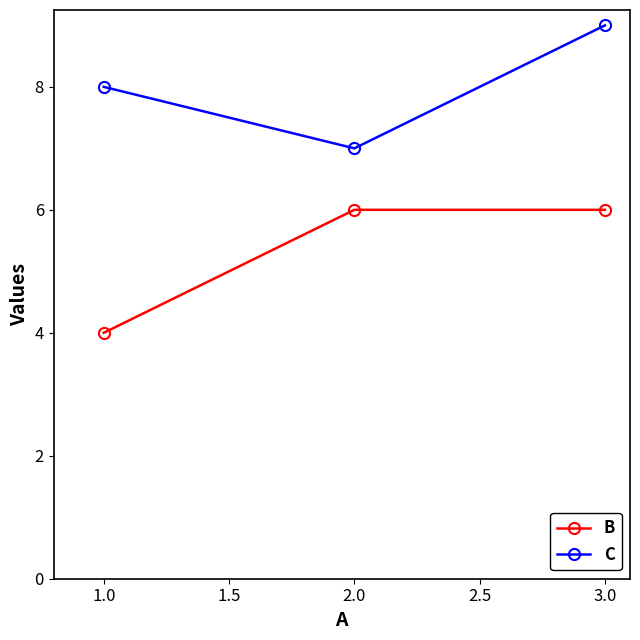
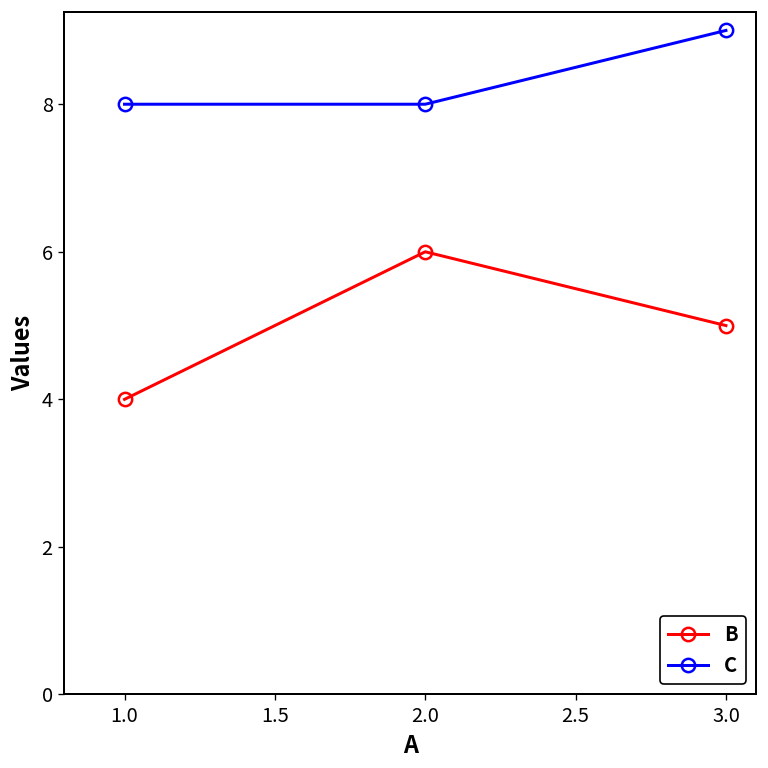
  {
    "B": {
      "1.0": 4,
      "2.0": 6,
-     "3.0": 6
+     "3.0": 5
    },
    "C": {
      "1.0": 8,
-     "2.0": 7,
+     "2.0": 8,
      "3.0": 9
    }
  }
